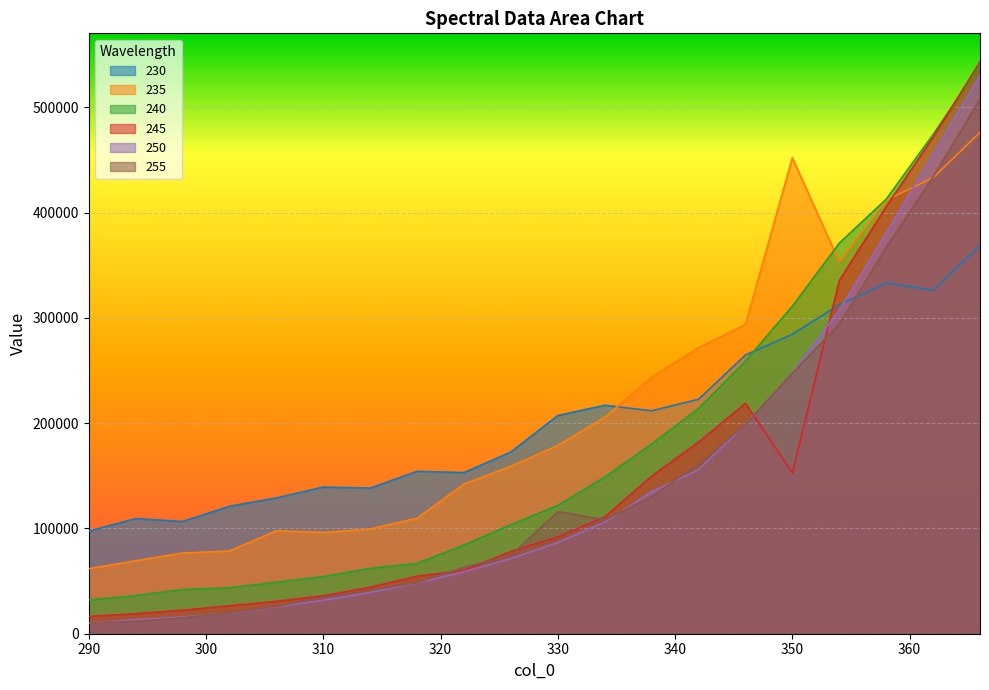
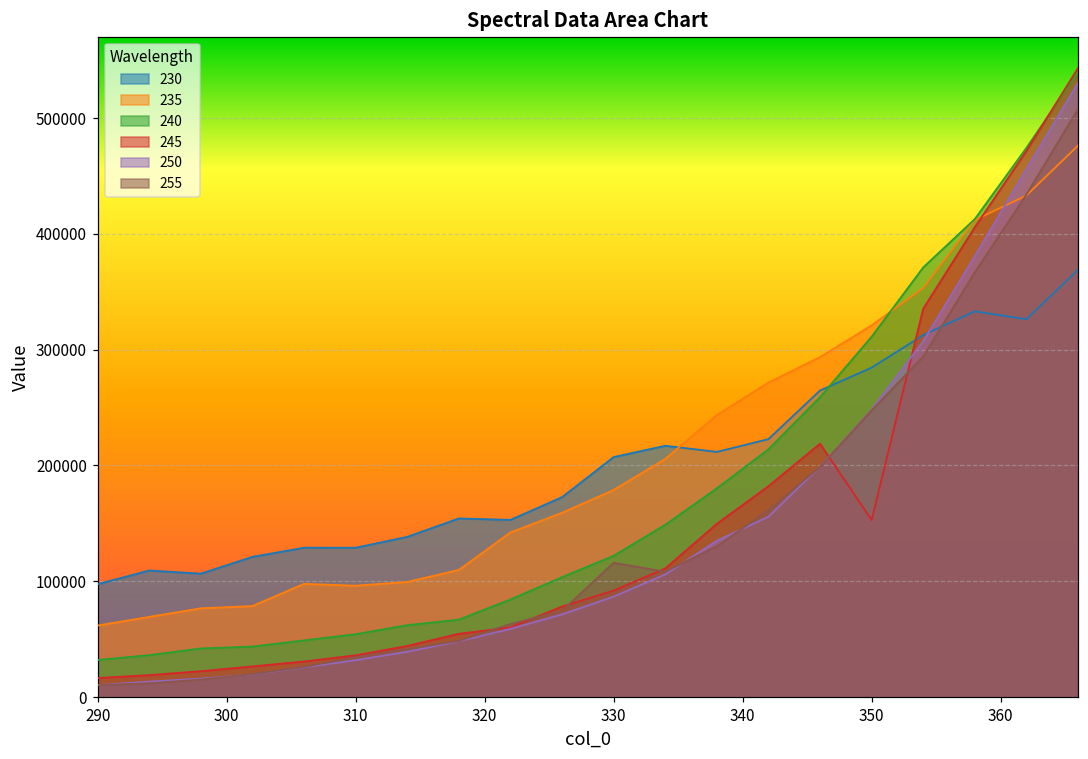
  {
    "230": {
      "290": 98000,
-     "310": 139000,
+     "310": 129000,
      "330": 207000,
      "350": 284000
    },
    "235": {
      "290": 62000,
      "310": 96000,
      "330": 179000,
-     "350": 452000
+     "350": 321000
    },
    "240": {
      "290": 32000,
      "310": 54000,
      "330": 122000,
      "350": 311000
    },
    "245": {
      "290": 16000,
      "330": 92000,
      "350": 153000
    },
    "250": {
      "310": 32000,
      "330": 87000
    },
    "255": {
      "330": 116000
    }
  }
